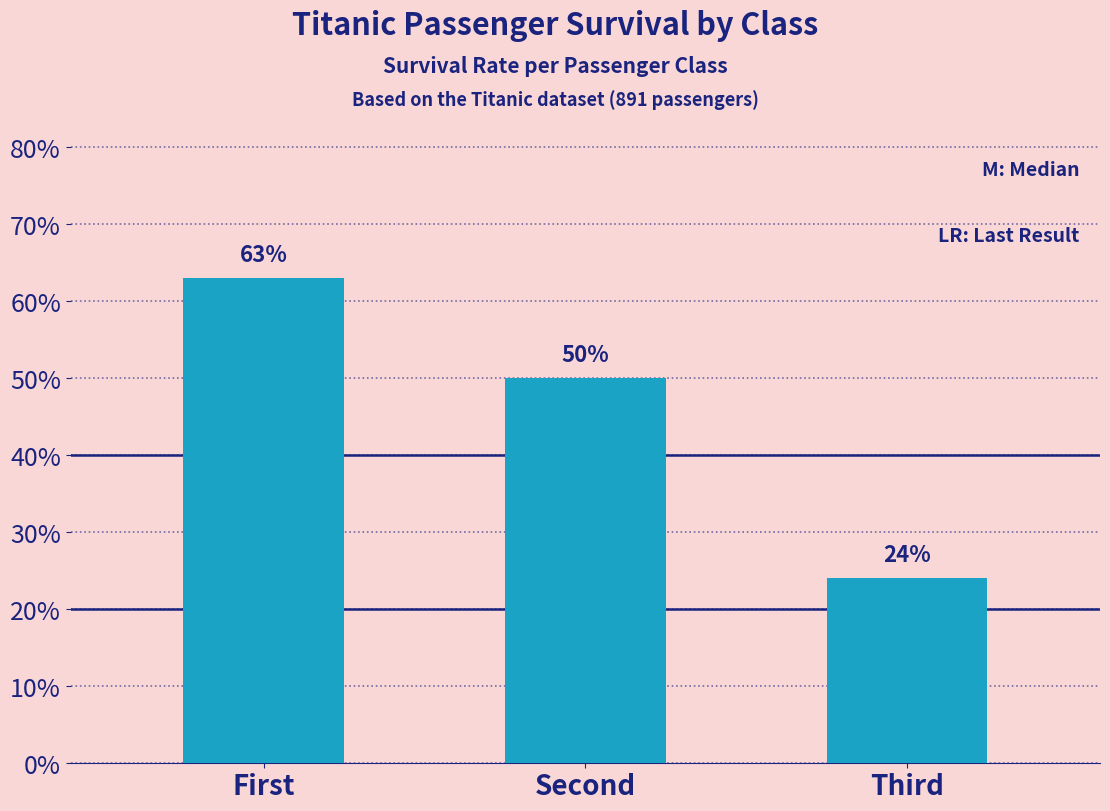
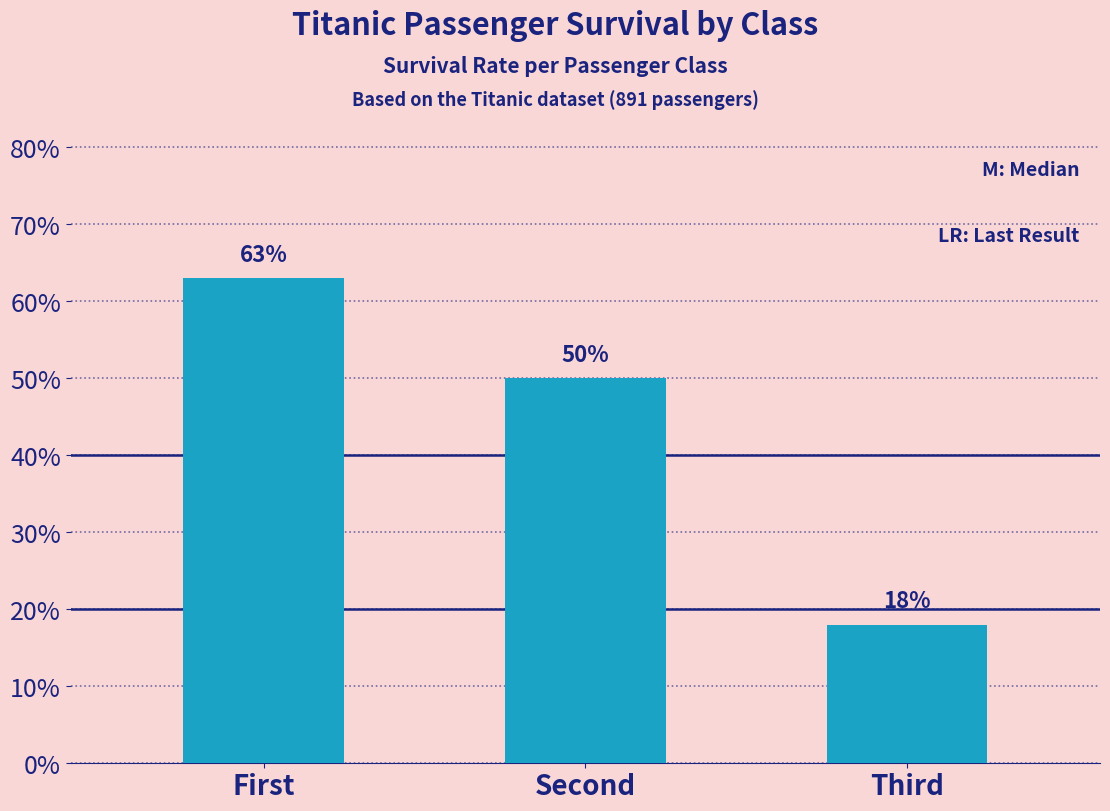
  {
    "First": "63%",
    "Second": "50%",
-   "Third": "24%"
+   "Third": "18%"
  }
